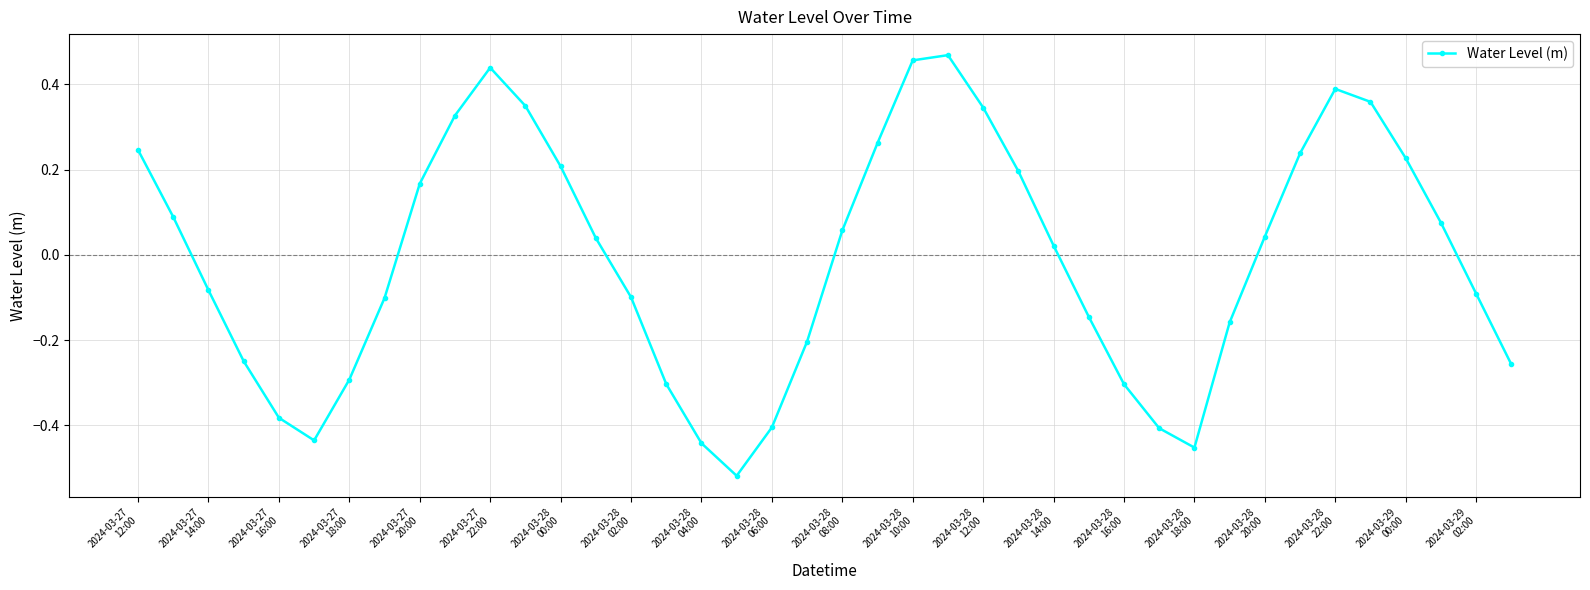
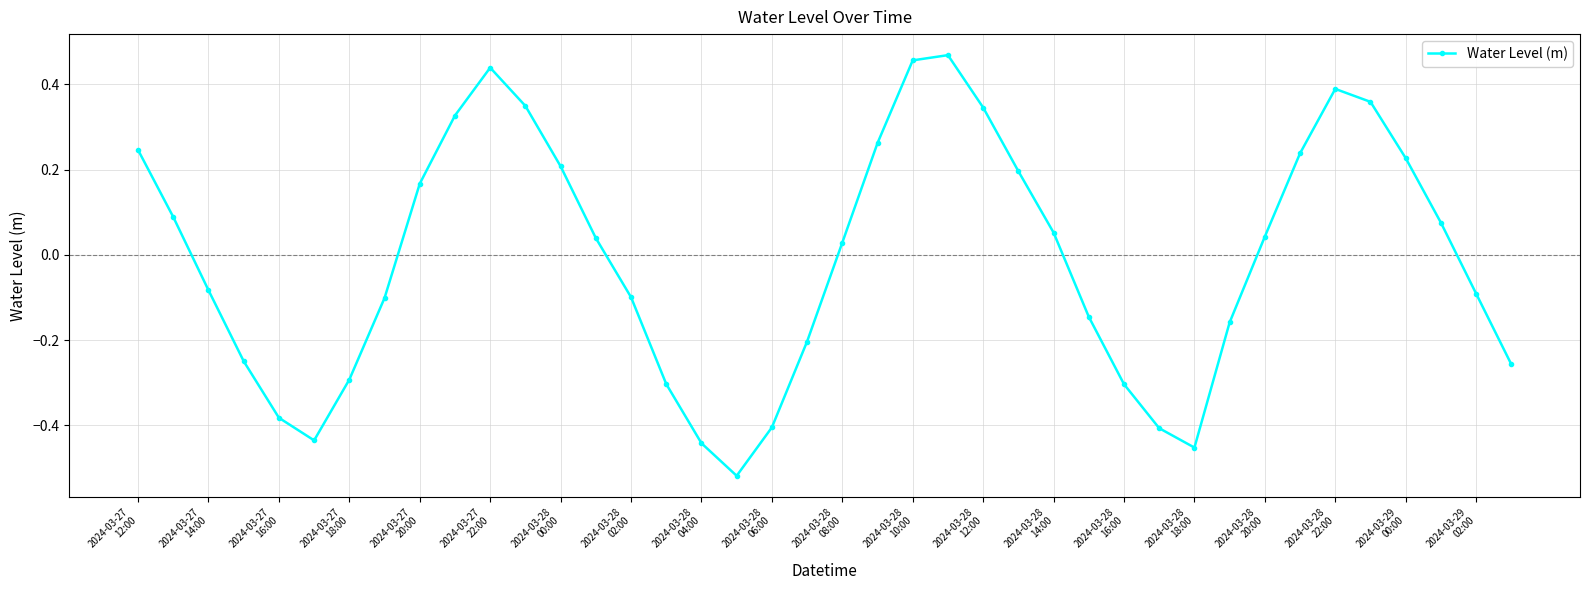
  {
    "2024-03-27 12:00": 0.25,
    "2024-03-27 14:00": -0.08,
    "2024-03-27 16:00": -0.38,
    "2024-03-27 18:00": -0.29,
    "2024-03-27 20:00": 0.17,
    "2024-03-27 22:00": 0.44,
    "2024-03-28 00:00": 0.21,
    "2024-03-28 02:00": -0.10,
    "2024-03-28 04:00": -0.44,
    "2024-03-28 06:00": -0.40,
-   "2024-03-28 08:00": 0.06,
+   "2024-03-28 08:00": 0.03,
    "2024-03-28 10:00": 0.46,
    "2024-03-28 12:00": 0.35,
-   "2024-03-28 14:00": 0.02,
+   "2024-03-28 14:00": 0.05,
    "2024-03-28 16:00": -0.30,
    "2024-03-28 18:00": -0.45,
    "2024-03-28 20:00": 0.04,
    "2024-03-28 22:00": 0.39,
    "2024-03-29 00:00": 0.23,
    "2024-03-29 02:00": -0.09
  }
